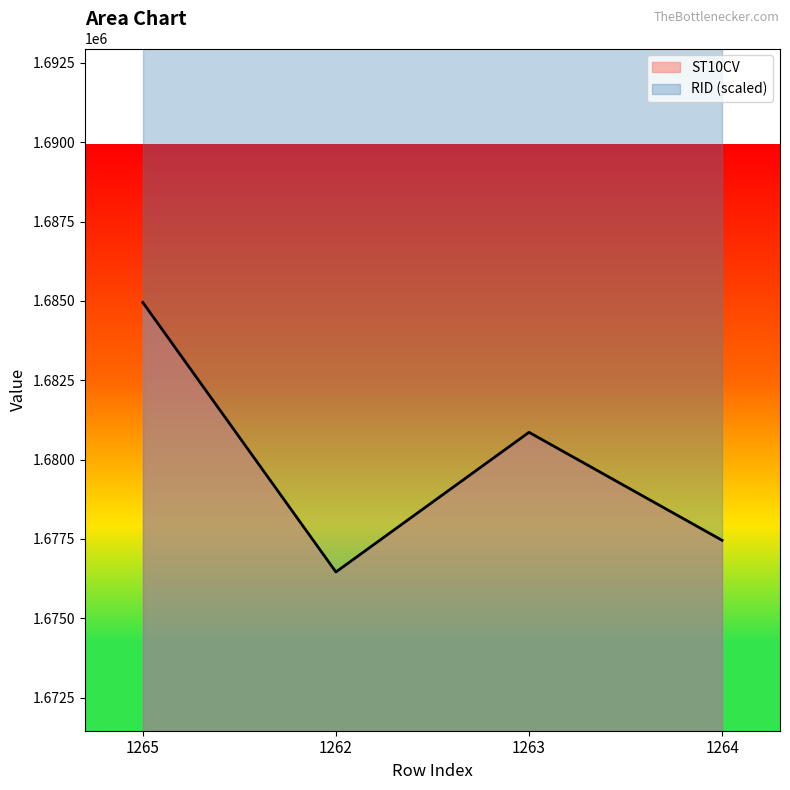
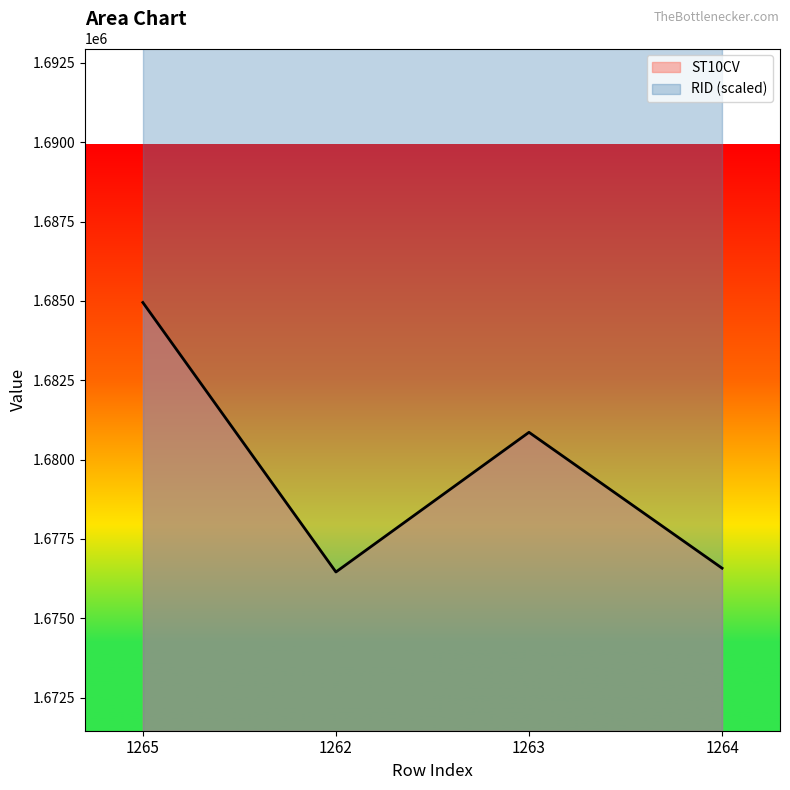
  {
    "ST10CV": {
      "1265": 1685000,
      "1262": 1676500,
      "1263": 1680900,
-     "1264": 1677500
+     "1264": 1676600
    }
  }
